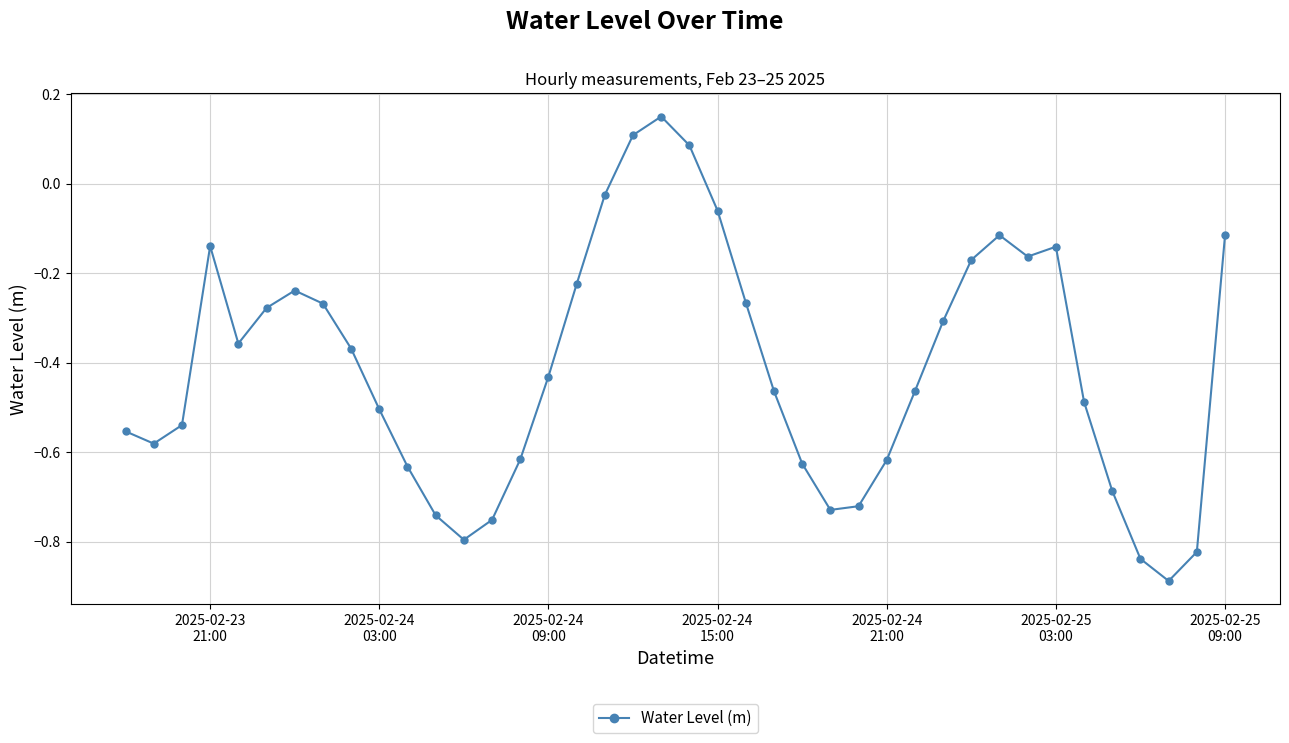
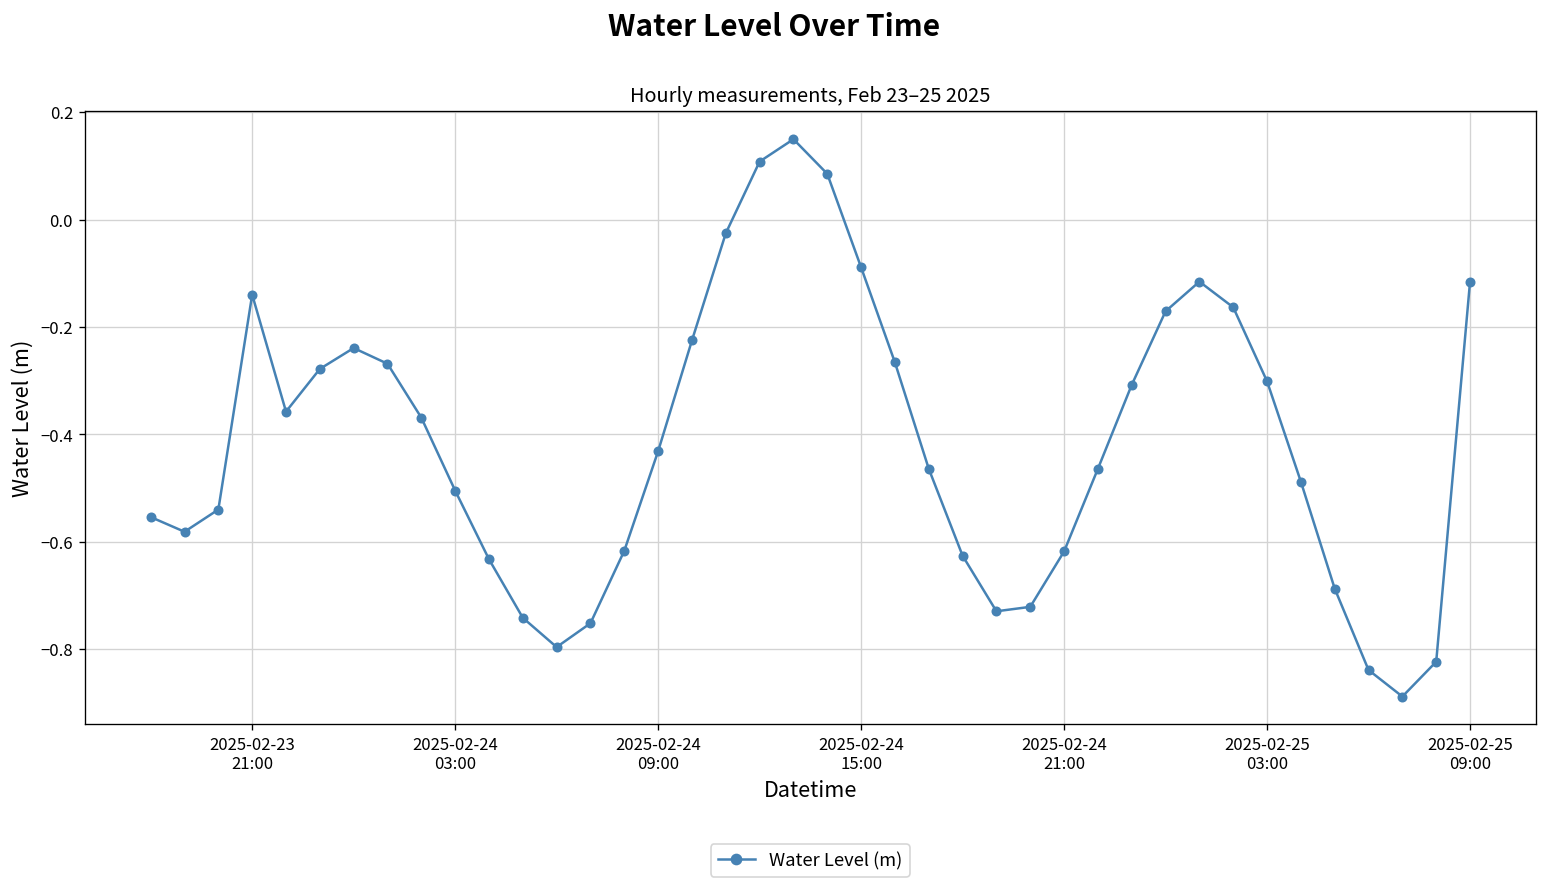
  {
    "2025-02-23 21:00": -0.14,
    "2025-02-24 03:00": -0.50,
    "2025-02-24 09:00": -0.43,
-   "2025-02-24 15:00": -0.06,
+   "2025-02-24 15:00": -0.09,
    "2025-02-24 21:00": -0.62,
-   "2025-02-25 03:00": -0.14,
+   "2025-02-25 03:00": -0.30,
    "2025-02-25 09:00": -0.12
  }
